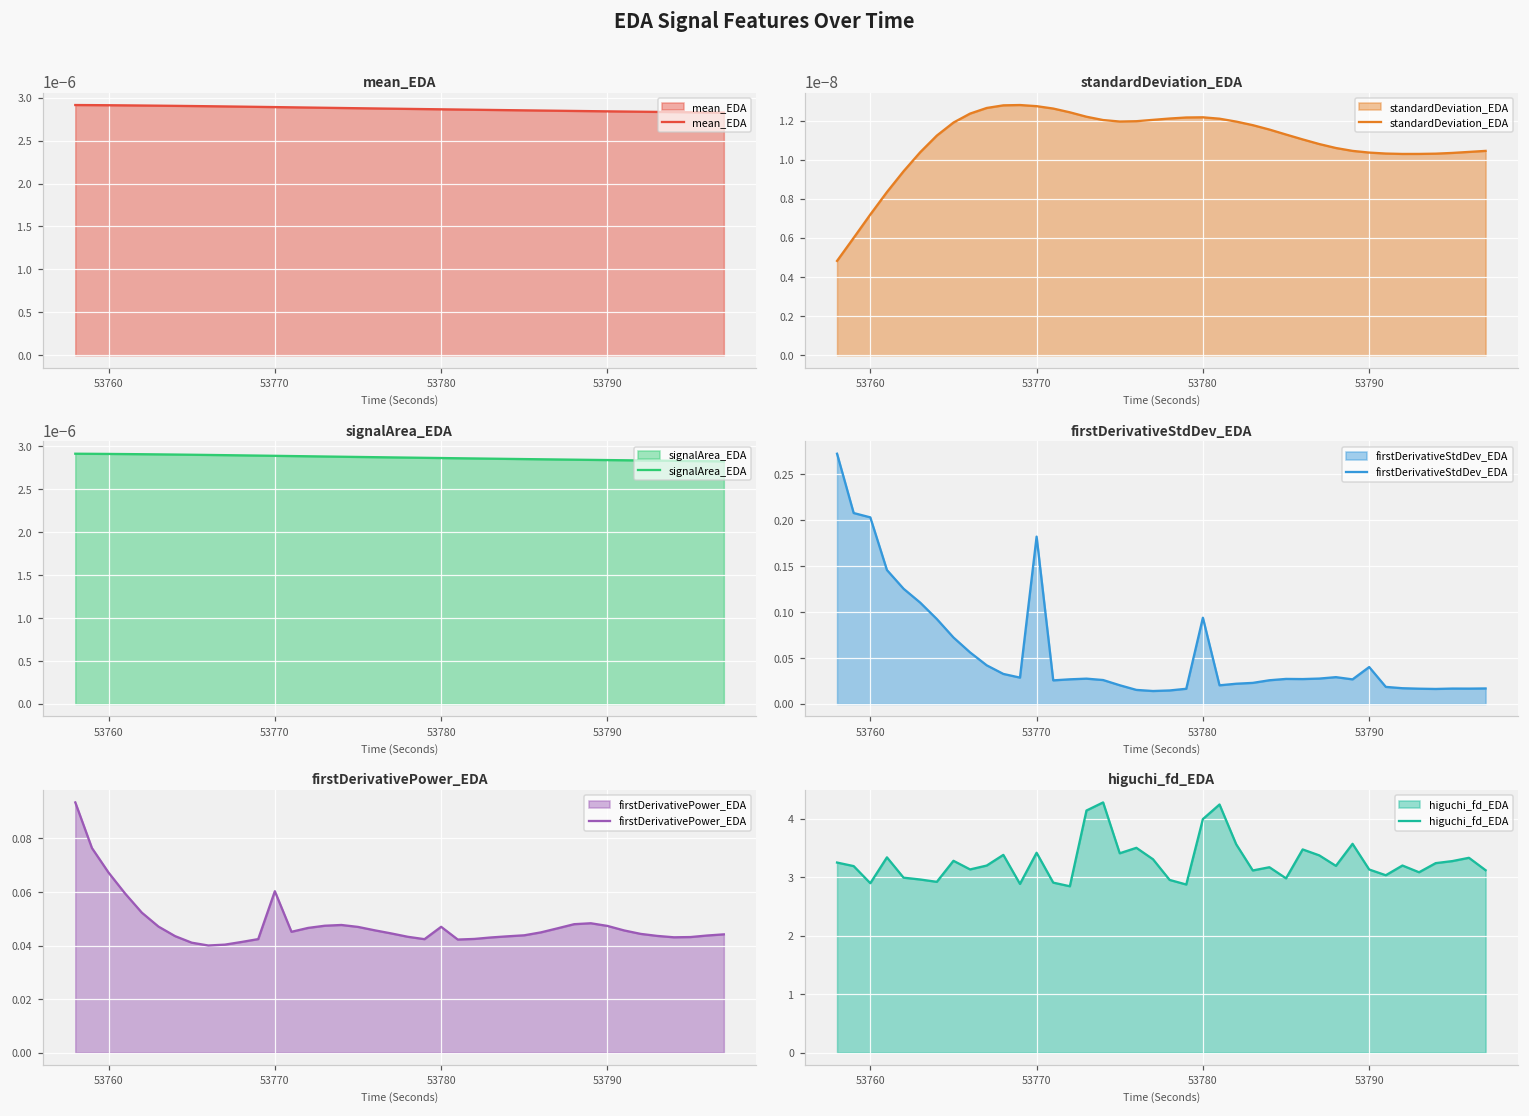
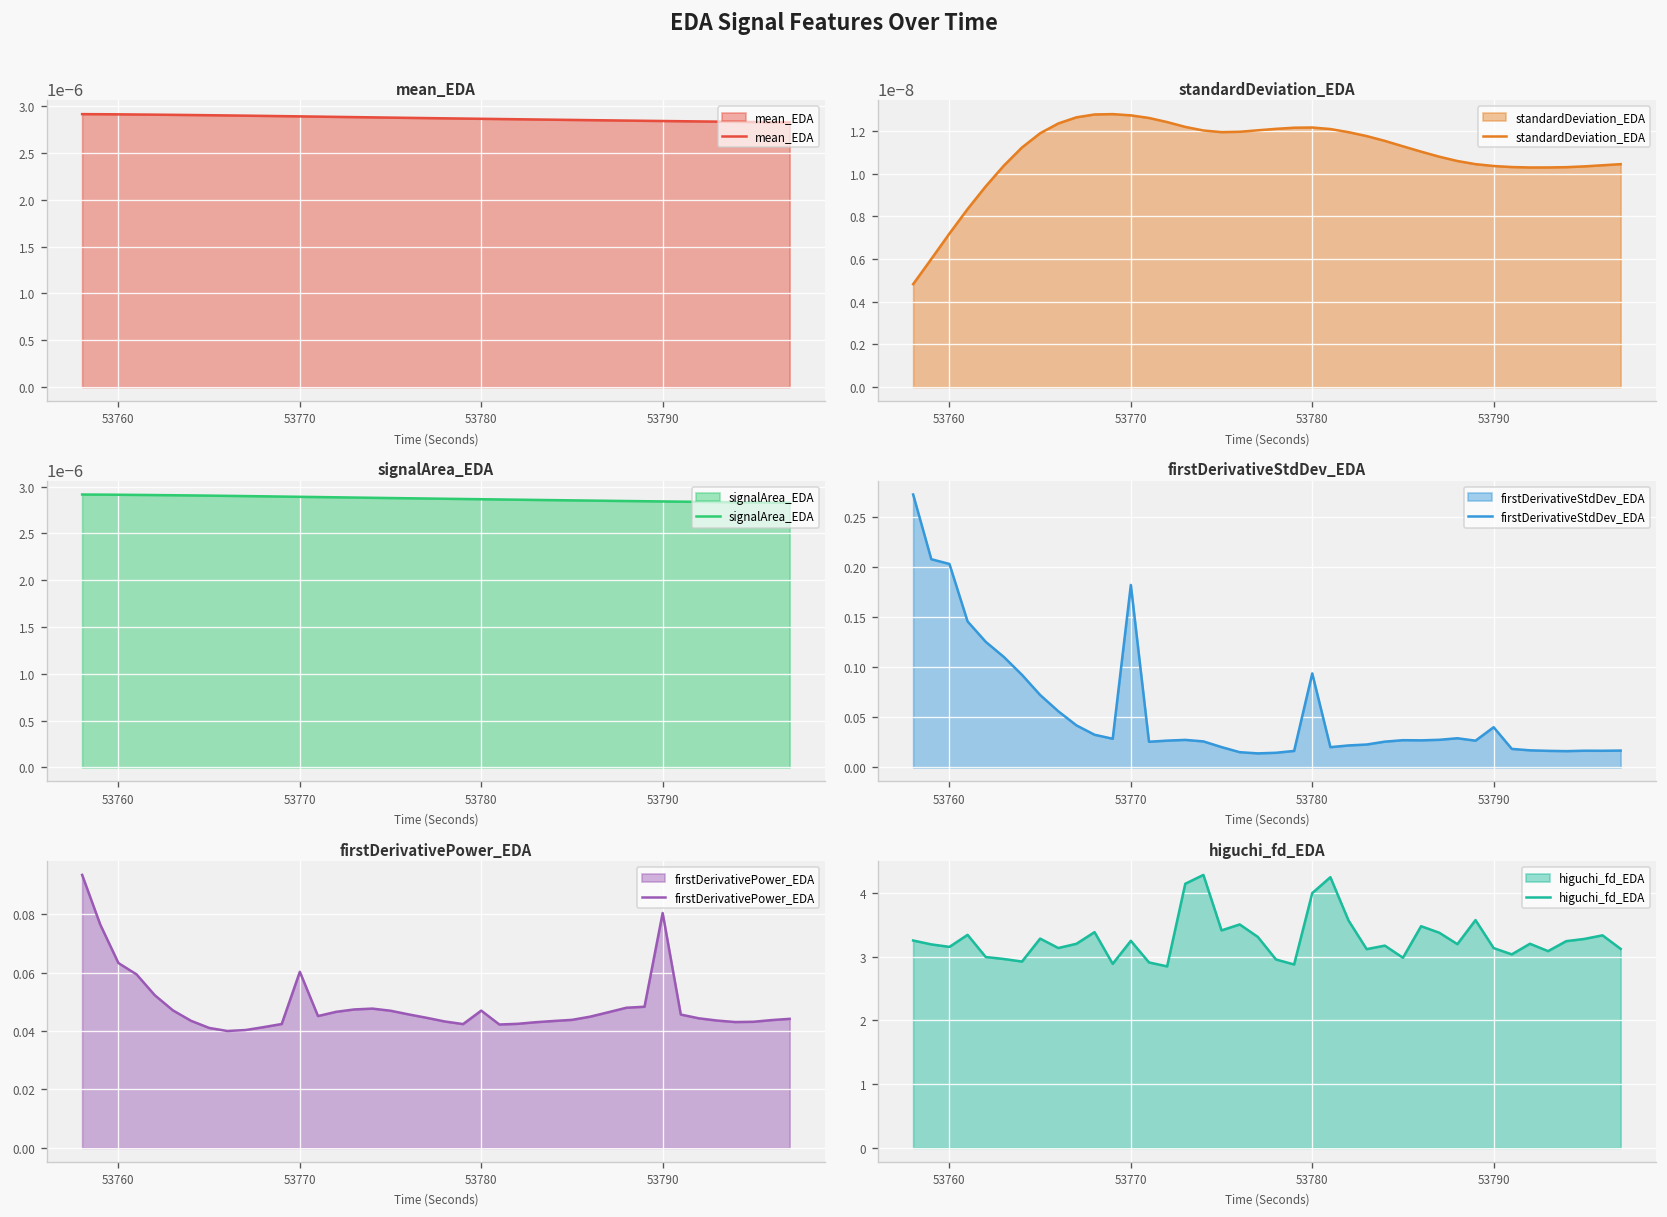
  {
    "mean_EDA": {
      "53760": 0.0000029,
      "53770": 0.0000029,
      "53780": 0.0000029,
      "53790": 0.0000028
    },
    "standardDeviation_EDA": {
      "53760": 0.0000000072,
      "53770": 0.0000000127,
      "53780": 0.0000000122,
      "53790": 0.0000000104
    },
    "signalArea_EDA": {
      "53760": 0.0000029,
      "53770": 0.0000029,
      "53780": 0.0000029,
      "53790": 0.0000028
    },
    "firstDerivativeStdDev_EDA": {
      "53760": 0.20,
      "53770": 0.18,
      "53780": 0.09,
      "53790": 0.04
    },
    "firstDerivativePower_EDA": {
-     "53760": 0.067,
+     "53760": 0.063,
      "53770": 0.060,
      "53780": 0.047,
-     "53790": 0.047
+     "53790": 0.080
    },
    "higuchi_fd_EDA": {
-     "53760": 2.9,
-     "53770": 3.4,
+     "53760": 3.2,
+     "53770": 3.2,
      "53780": 4.0,
      "53790": 3.1
    }
  }
